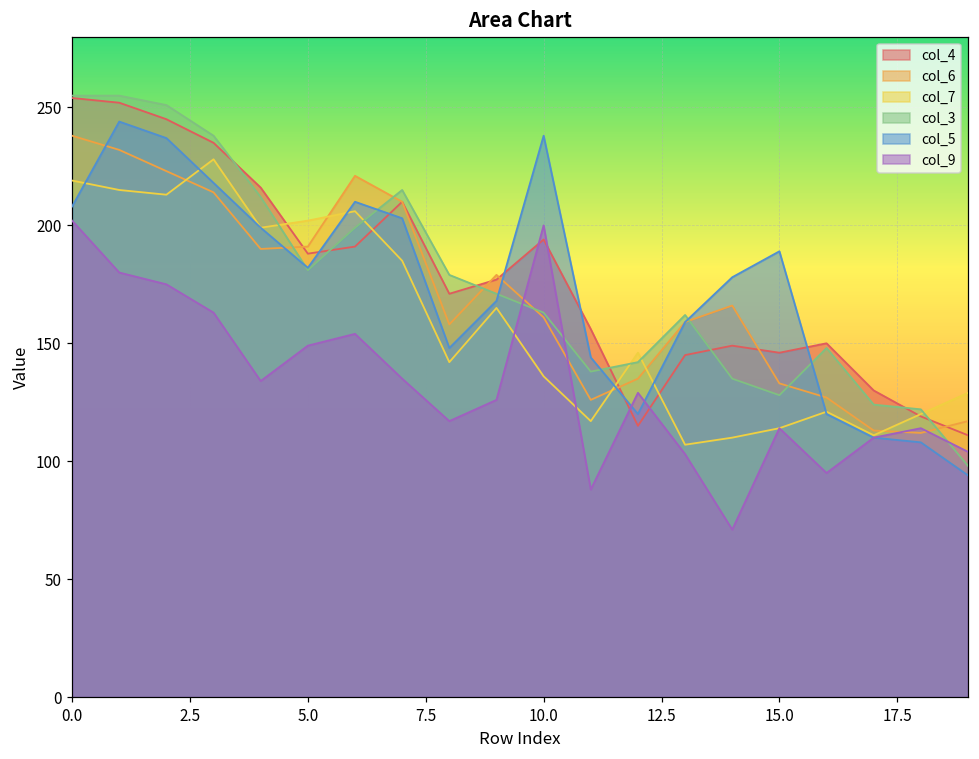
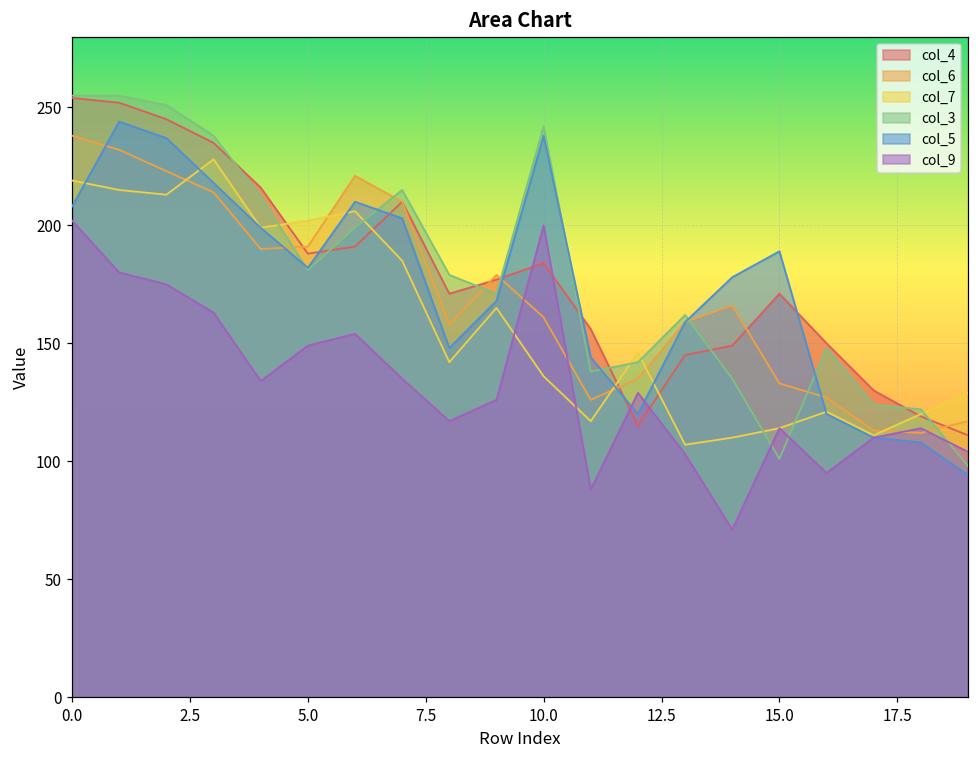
  {
    "col_4": {
      "5.0": 188,
-     "10.0": 194,
-     "15.0": 146
+     "10.0": 184,
+     "15.0": 171
    },
    "col_3": {
-     "10.0": 163,
-     "15.0": 128
+     "10.0": 242,
+     "15.0": 101
    },
    "col_5": {
      "0.0": 208,
      "10.0": 238,
      "15.0": 189
    },
    "col_9": {
      "0.0": 202,
      "5.0": 149,
      "10.0": 200
    }
  }
